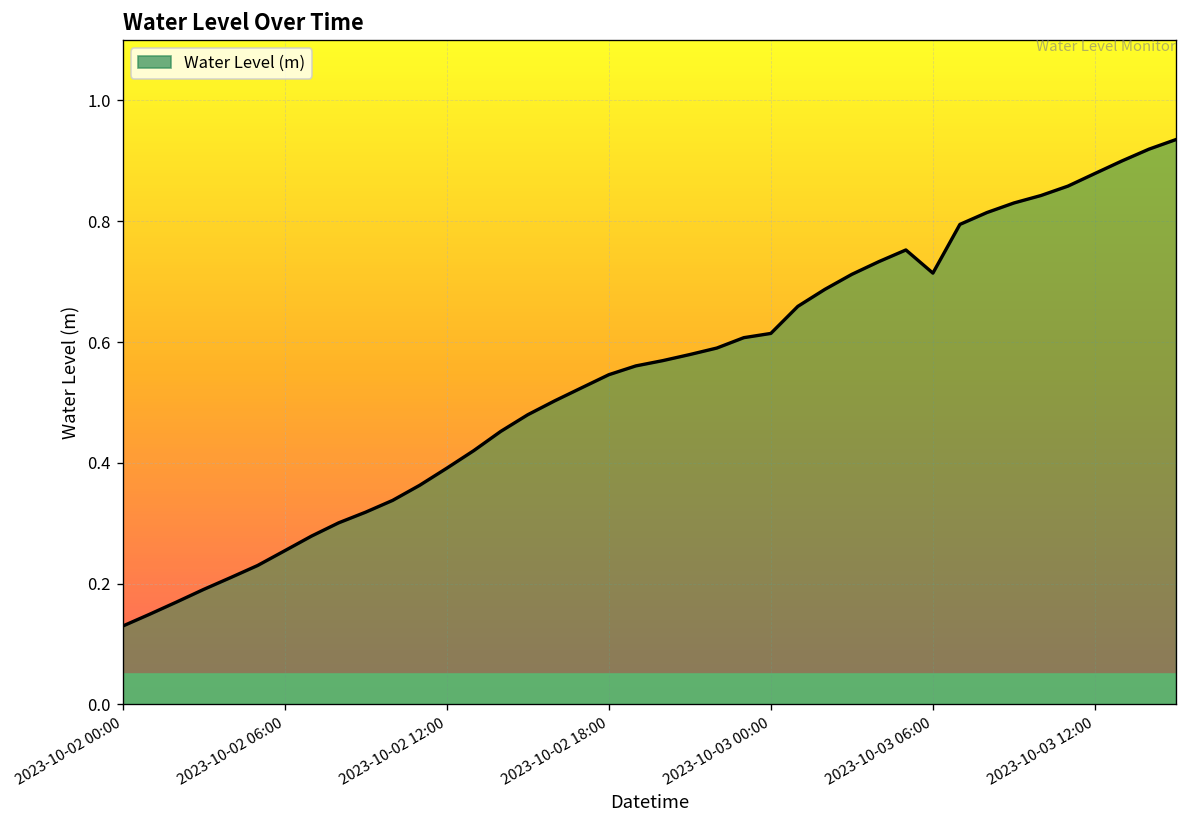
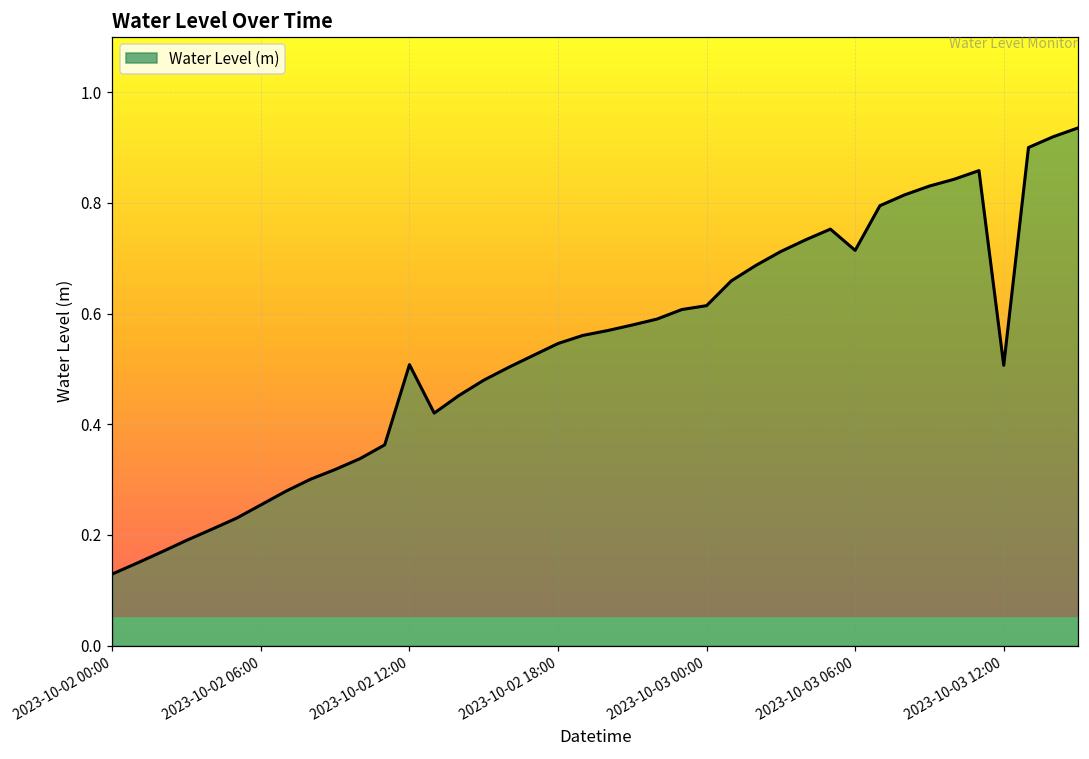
  {
    "2023-10-02 00:00": 0.13,
    "2023-10-02 06:00": 0.25,
-   "2023-10-02 12:00": 0.39,
+   "2023-10-02 12:00": 0.51,
    "2023-10-02 18:00": 0.55,
    "2023-10-03 00:00": 0.61,
    "2023-10-03 06:00": 0.71,
-   "2023-10-03 12:00": 0.88
+   "2023-10-03 12:00": 0.51
  }
